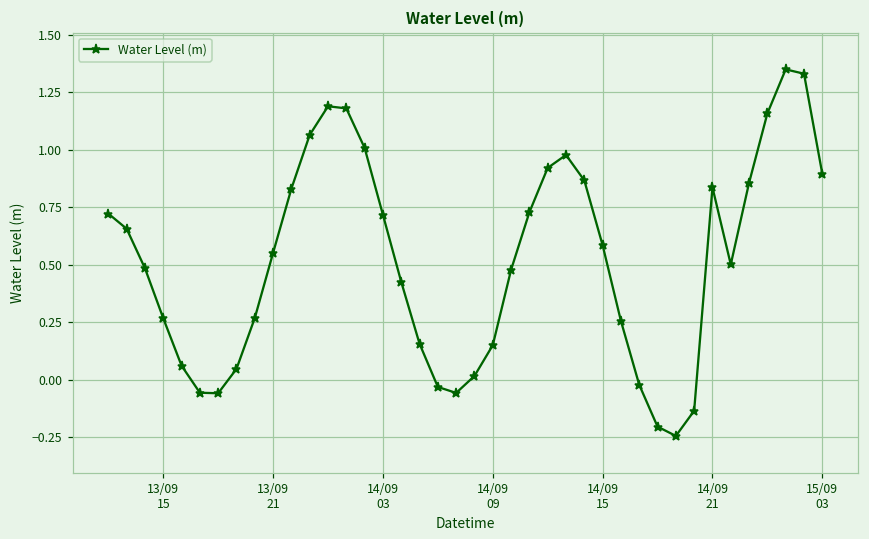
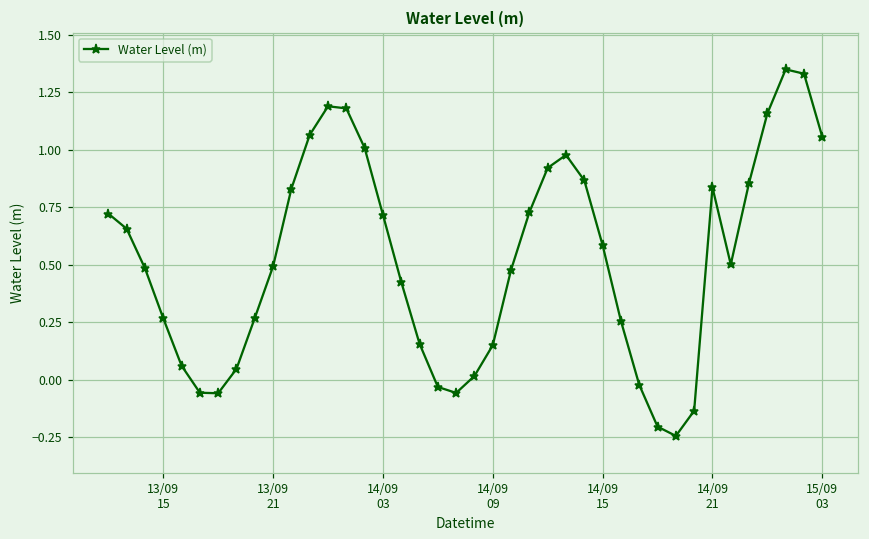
  {
    "13/09 15": 0.27,
-   "13/09 21": 0.55,
+   "13/09 21": 0.49,
    "14/09 03": 0.72,
    "14/09 09": 0.15,
    "14/09 15": 0.58,
    "14/09 21": 0.84,
-   "15/09 03": 0.90
+   "15/09 03": 1.06
  }
